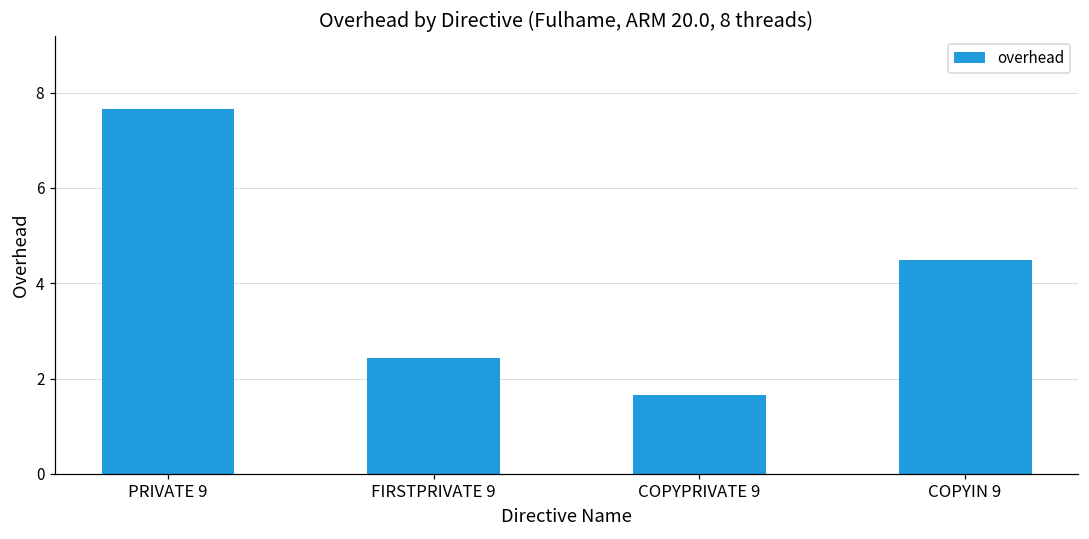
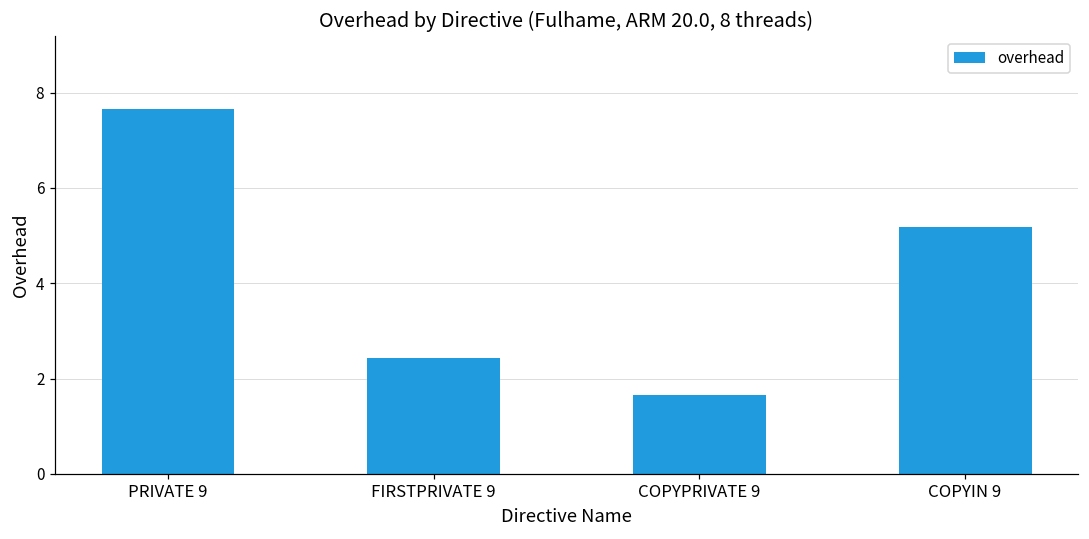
  {
    "PRIVATE 9": 7.7,
    "FIRSTPRIVATE 9": 2.4,
    "COPYPRIVATE 9": 1.7,
-   "COPYIN 9": 4.5
+   "COPYIN 9": 5.2
  }
